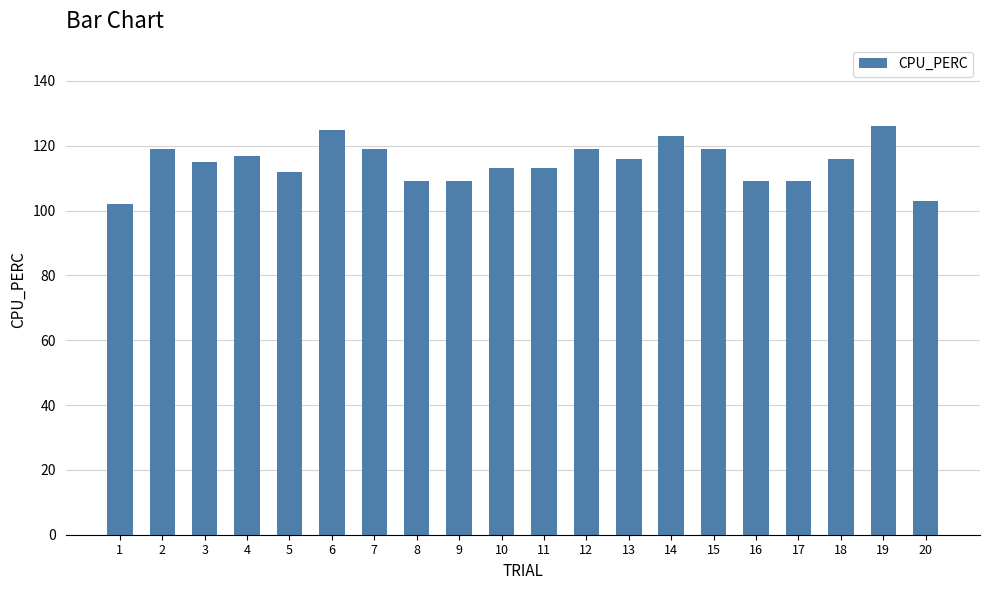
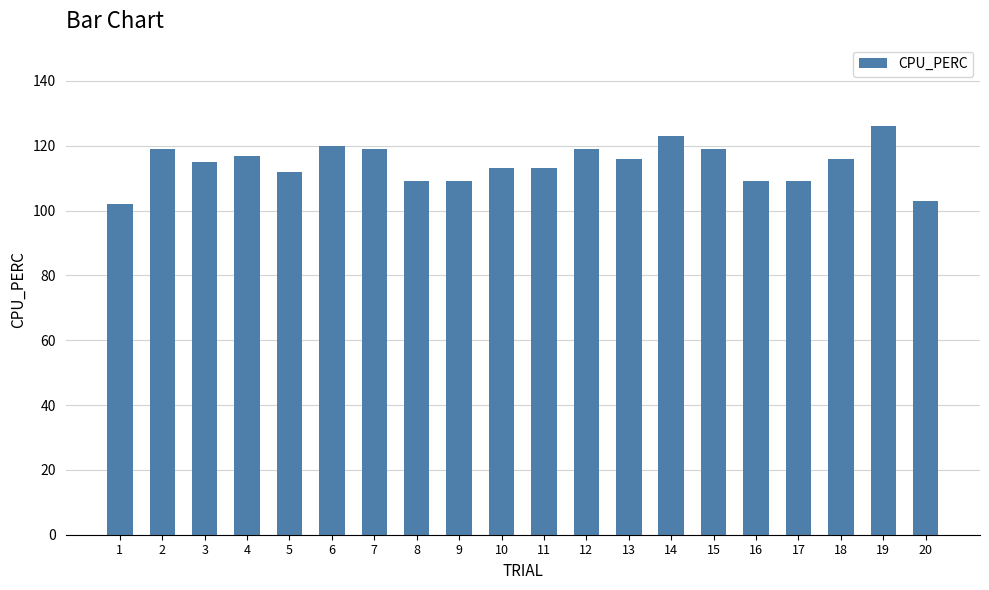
  {
    "1": 102,
    "2": 119,
    "3": 115,
    "4": 117,
    "5": 112,
-   "6": 125,
+   "6": 120,
    "7": 119,
    "8": 109,
    "9": 109,
    "10": 113,
    "11": 113,
    "12": 119,
    "13": 116,
    "14": 123,
    "15": 119,
    "16": 109,
    "17": 109,
    "18": 116,
    "19": 126,
    "20": 103
  }
